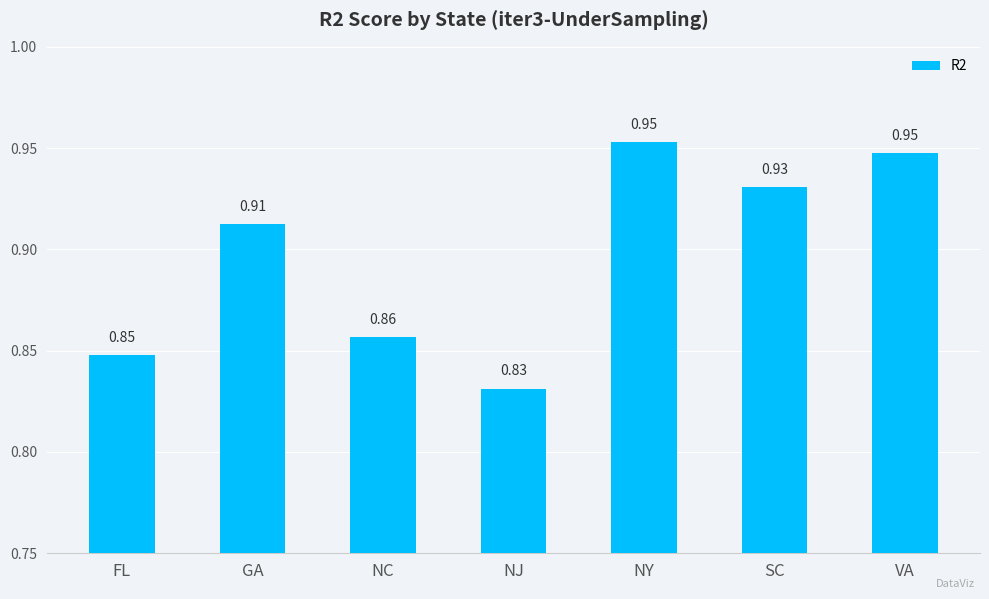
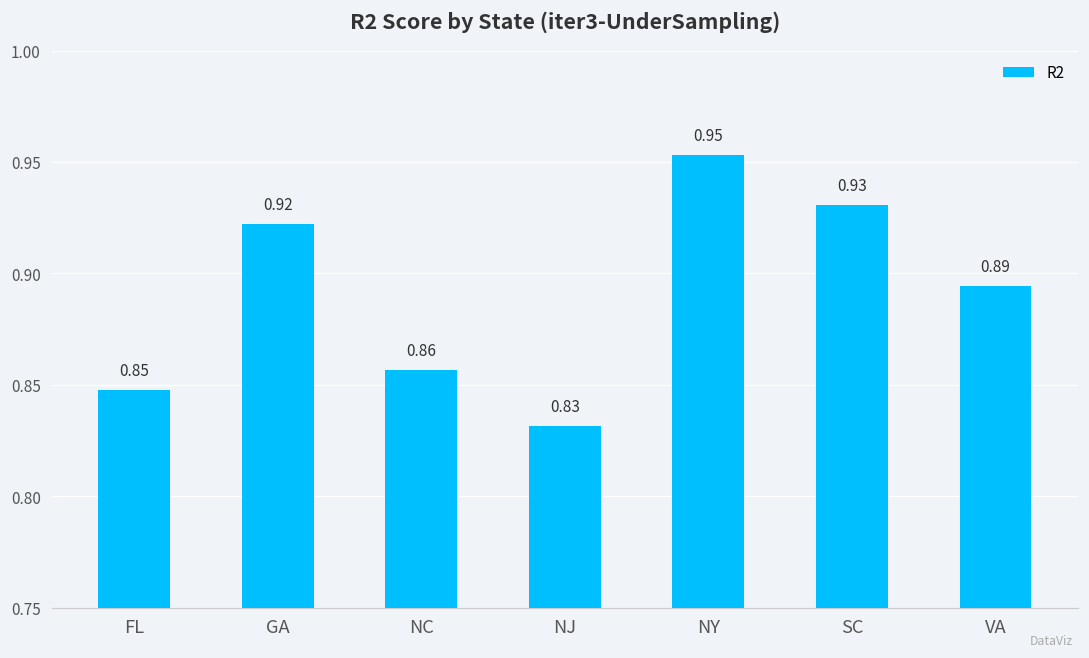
  {
    "FL": 0.85,
-   "GA": 0.91,
+   "GA": 0.92,
    "NC": 0.86,
    "NJ": 0.83,
    "NY": 0.95,
    "SC": 0.93,
-   "VA": 0.95
+   "VA": 0.89
  }
